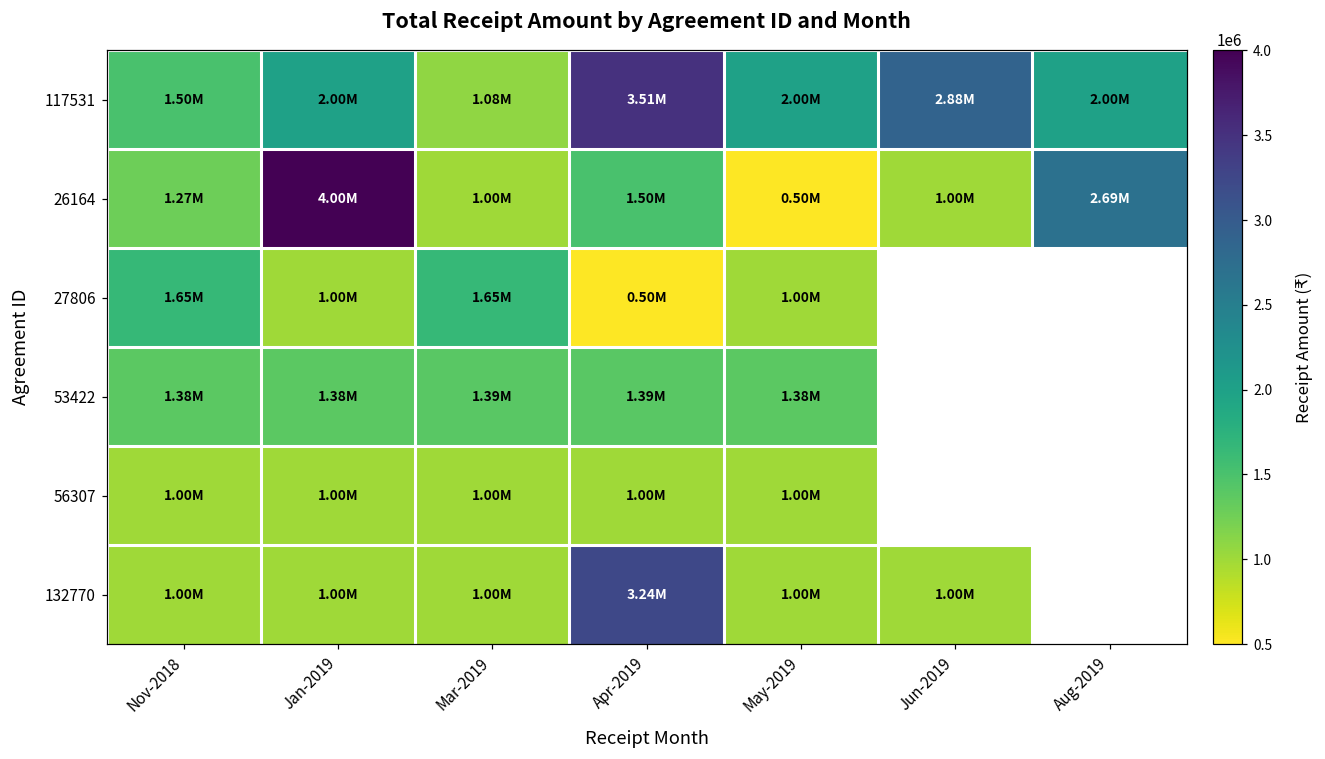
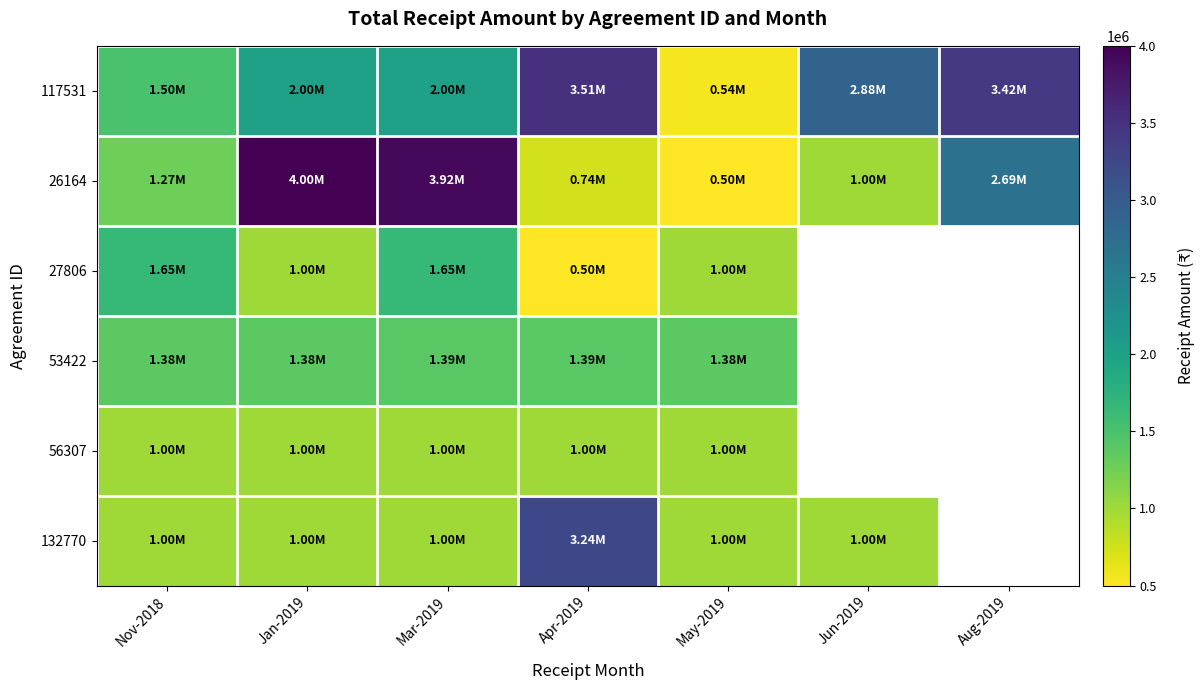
  {
    "117531": {
      "Nov-2018": "1.50M",
      "Jan-2019": "2.00M",
-     "Mar-2019": "1.08M",
+     "Mar-2019": "2.00M",
      "Apr-2019": "3.51M",
-     "May-2019": "2.00M",
+     "May-2019": "0.54M",
      "Jun-2019": "2.88M",
-     "Aug-2019": "2.00M"
+     "Aug-2019": "3.42M"
    },
    "26164": {
      "Nov-2018": "1.27M",
      "Jan-2019": "4.00M",
-     "Mar-2019": "1.00M",
-     "Apr-2019": "1.50M",
+     "Mar-2019": "3.92M",
+     "Apr-2019": "0.74M",
      "May-2019": "0.50M",
      "Jun-2019": "1.00M",
      "Aug-2019": "2.69M"
    },
    "27806": {
      "Nov-2018": "1.65M",
      "Jan-2019": "1.00M",
      "Mar-2019": "1.65M",
      "Apr-2019": "0.50M",
      "May-2019": "1.00M"
    },
    "53422": {
      "Nov-2018": "1.38M",
      "Jan-2019": "1.38M",
      "Mar-2019": "1.39M",
      "Apr-2019": "1.39M",
      "May-2019": "1.38M"
    },
    "56307": {
      "Nov-2018": "1.00M",
      "Jan-2019": "1.00M",
      "Mar-2019": "1.00M",
      "Apr-2019": "1.00M",
      "May-2019": "1.00M"
    },
    "132770": {
      "Nov-2018": "1.00M",
      "Jan-2019": "1.00M",
      "Mar-2019": "1.00M",
      "Apr-2019": "3.24M",
      "May-2019": "1.00M",
      "Jun-2019": "1.00M"
    }
  }
